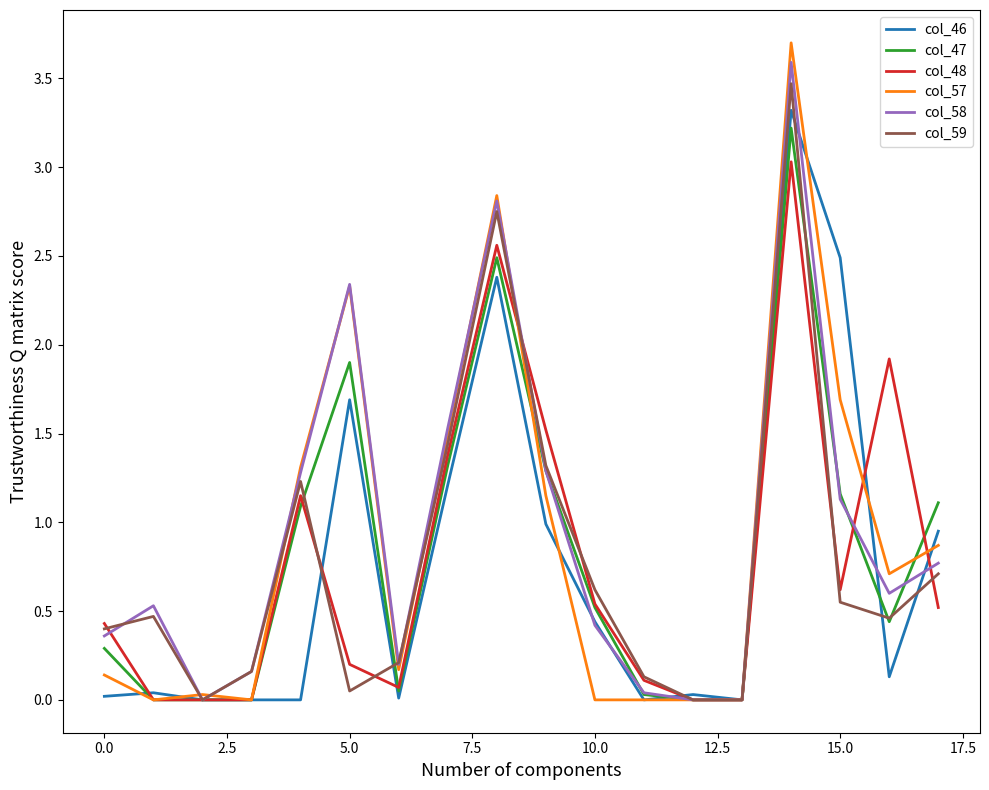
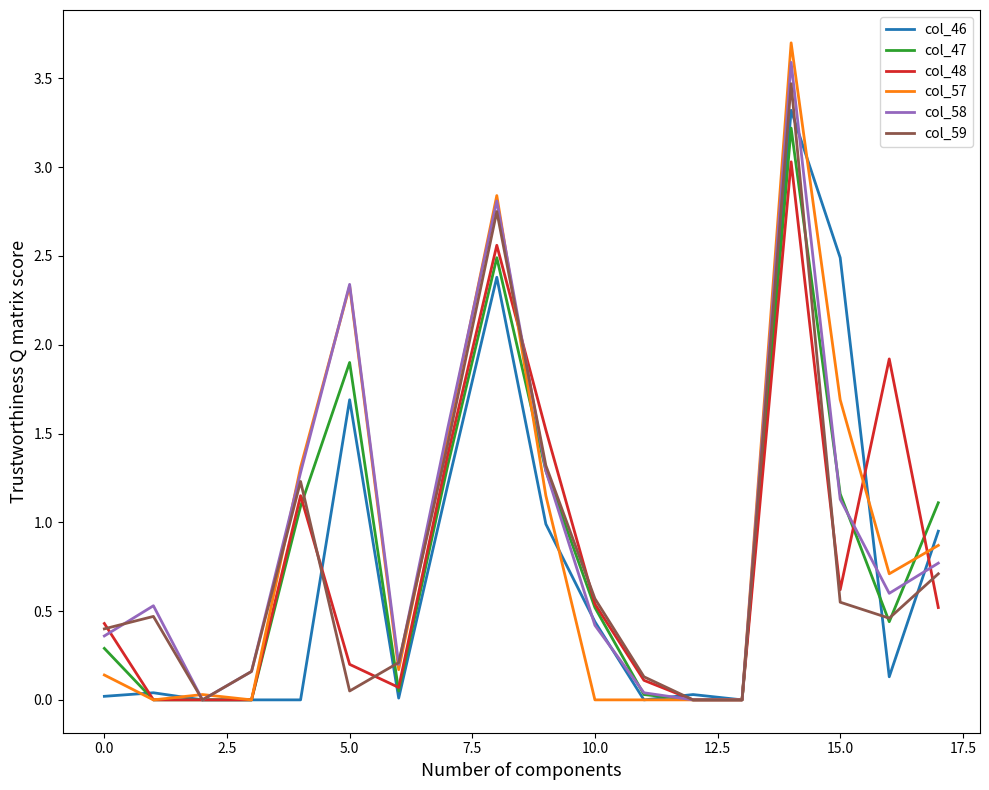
  {
    "col_46": {
      "0.0": 0.02,
      "5.0": 1.69,
      "10.0": 0.44,
      "15.0": 2.49
    },
    "col_47": {
      "0.0": 0.29,
      "5.0": 1.90,
      "10.0": 0.52,
      "15.0": 1.16
    },
    "col_48": {
      "0.0": 0.43,
      "5.0": 0.20,
      "10.0": 0.54,
      "15.0": 0.62
    },
    "col_57": {
      "0.0": 0.14,
      "10.0": 0.00,
      "15.0": 1.69
    },
    "col_58": {
      "0.0": 0.36,
      "10.0": 0.42,
      "15.0": 1.13
    },
    "col_59": {
      "0.0": 0.40,
      "5.0": 0.05,
-     "10.0": 0.62,
+     "10.0": 0.57,
      "15.0": 0.55
    }
  }
